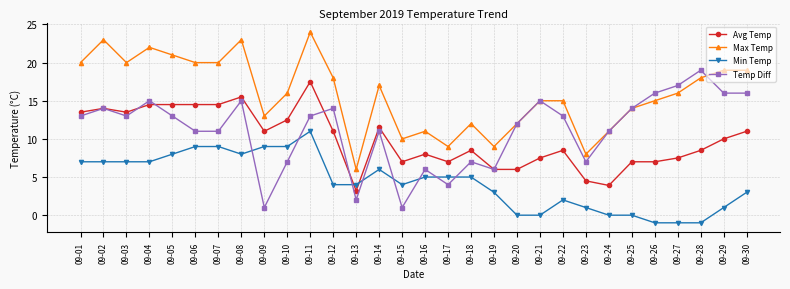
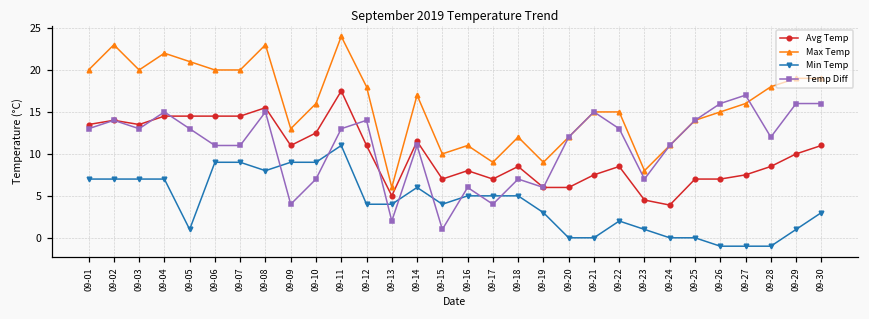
  {
    "Avg Temp": {
      "09-01": 14,
      "09-03": 14,
      "09-04": 15,
      "09-05": 15,
      "09-06": 15,
      "09-07": 15,
      "09-08": 16,
      "09-09": 11,
      "09-10": 13,
      "09-11": 18,
      "09-12": 11,
-     "09-13": 3,
+     "09-13": 5,
      "09-14": 12,
      "09-15": 7,
      "09-16": 8,
      "09-17": 7,
      "09-18": 9,
      "09-20": 6,
      "09-21": 8,
      "09-22": 9,
      "09-23": 5,
      "09-24": 4,
      "09-25": 7,
      "09-26": 7,
      "09-27": 8,
      "09-28": 9,
      "09-29": 10,
      "09-30": 11
    },
    "Max Temp": {
      "09-01": 20,
      "09-02": 23,
      "09-03": 20,
      "09-04": 22,
      "09-05": 21,
      "09-06": 20,
      "09-07": 20,
      "09-08": 23,
      "09-09": 13,
      "09-10": 16,
      "09-11": 24,
      "09-12": 18,
      "09-13": 6,
      "09-14": 17,
      "09-15": 10,
      "09-16": 11,
      "09-17": 9,
      "09-18": 12,
      "09-19": 9,
      "09-22": 15,
      "09-23": 8,
      "09-26": 15,
      "09-27": 16,
      "09-28": 18
    },
    "Min Temp": {
      "09-01": 7,
      "09-02": 7,
      "09-03": 7,
      "09-04": 7,
-     "09-05": 8,
+     "09-05": 1,
      "09-06": 9,
      "09-07": 9,
      "09-08": 8,
      "09-09": 9,
      "09-10": 9,
      "09-11": 11,
      "09-12": 4,
      "09-13": 4,
      "09-14": 6,
      "09-15": 4,
      "09-16": 5,
      "09-17": 5,
      "09-18": 5,
      "09-19": 3,
      "09-20": 0,
      "09-21": 0,
      "09-22": 2,
      "09-23": 1,
      "09-24": 0,
      "09-25": 0,
      "09-26": -1,
      "09-27": -1,
      "09-28": -1,
      "09-29": 1,
      "09-30": 3
    },
    "Temp Diff": {
      "09-01": 13,
      "09-03": 13,
      "09-04": 15,
      "09-05": 13,
      "09-06": 11,
      "09-07": 11,
      "09-08": 15,
-     "09-09": 1,
+     "09-09": 4,
      "09-10": 7,
      "09-11": 13,
      "09-12": 14,
      "09-13": 2,
      "09-14": 11,
      "09-15": 1,
      "09-16": 6,
      "09-17": 4,
      "09-18": 7,
      "09-22": 13,
      "09-23": 7,
      "09-26": 16,
      "09-27": 17,
-     "09-28": 19,
+     "09-28": 12,
      "09-29": 16,
      "09-30": 16
    }
  }
